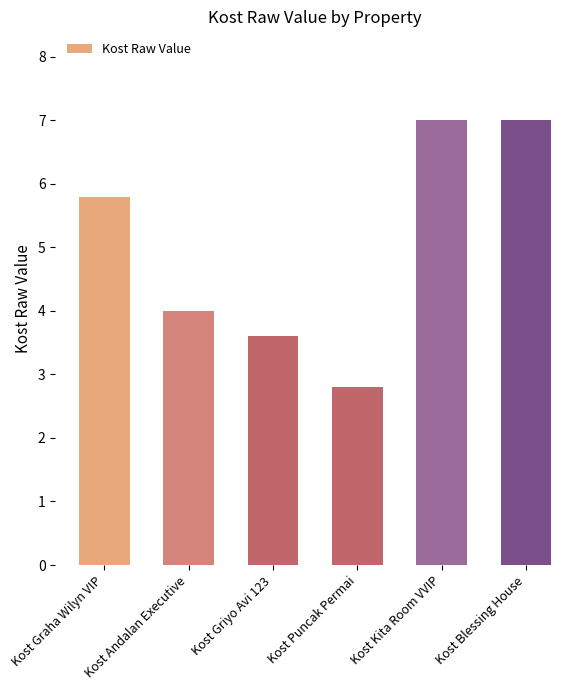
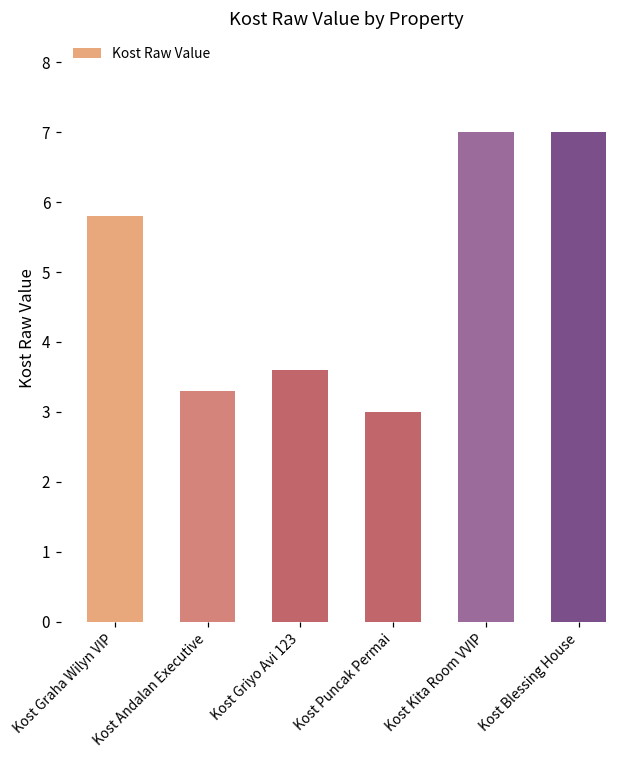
  {
    "Kost Graha Wilyn VIP": 5.8,
-   "Kost Andalan Executive": 4.0,
+   "Kost Andalan Executive": 3.3,
    "Kost Griyo Avi 123": 3.6,
-   "Kost Puncak Permai": 2.8,
+   "Kost Puncak Permai": 3.0,
    "Kost Kita Room VVIP": 7.0,
    "Kost Blessing House": 7.0
  }
